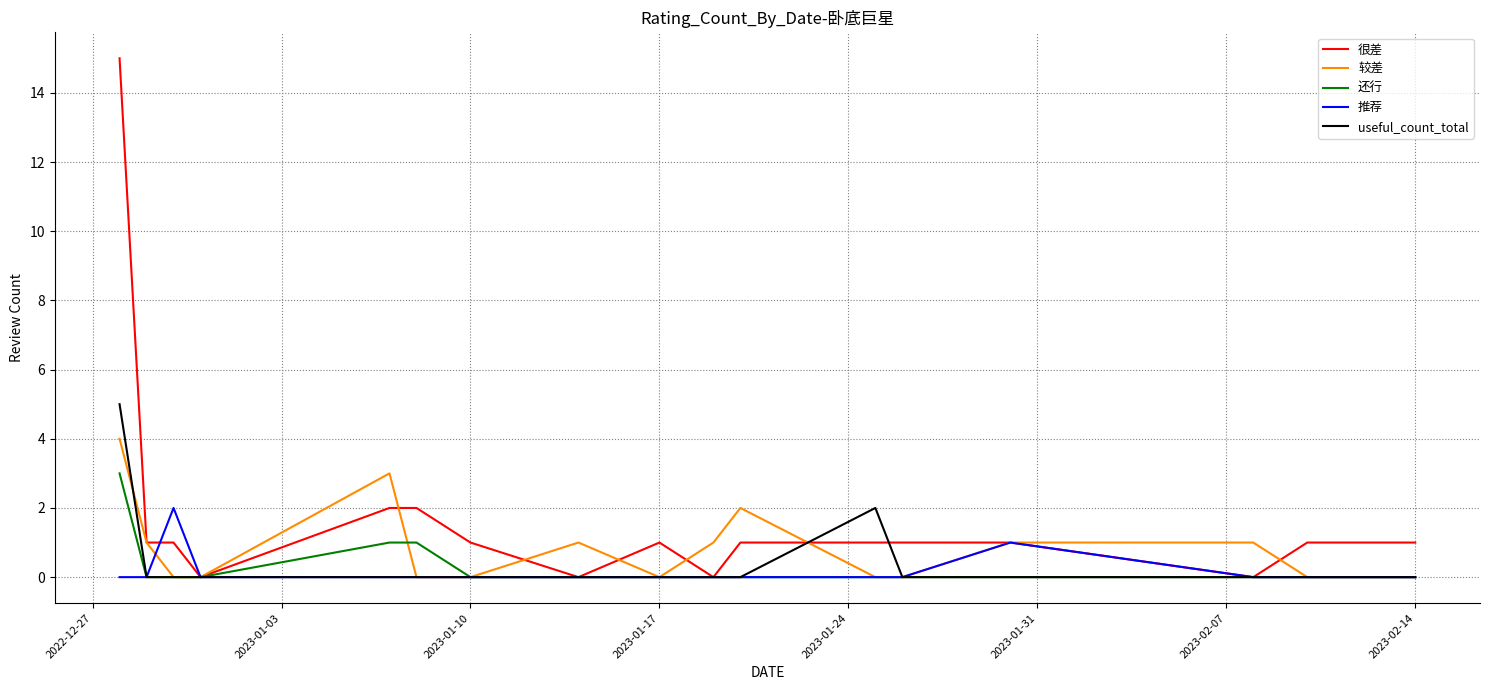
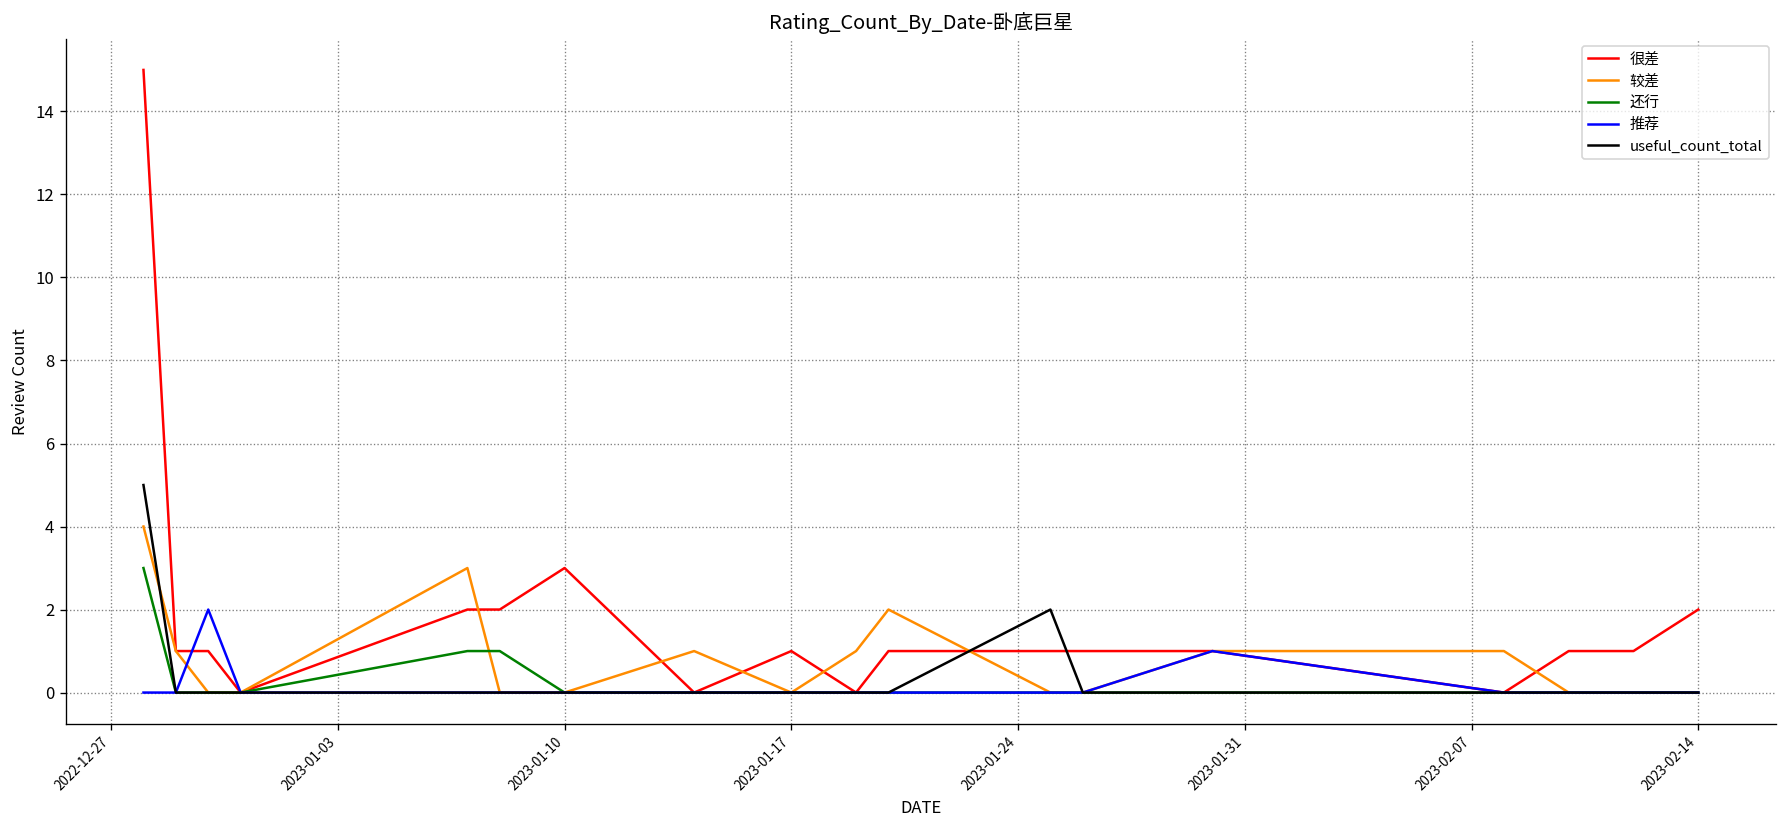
  {
    "很差": {
-     "2023-01-10": 1,
+     "2023-01-10": 3,
      "2023-01-17": 1,
-     "2023-02-14": 1
+     "2023-02-14": 2
    }
  }
